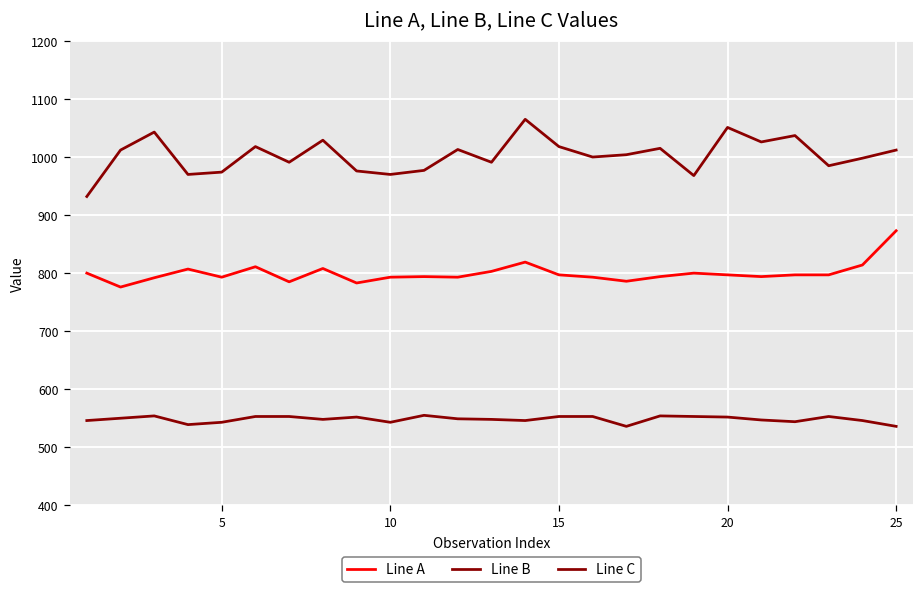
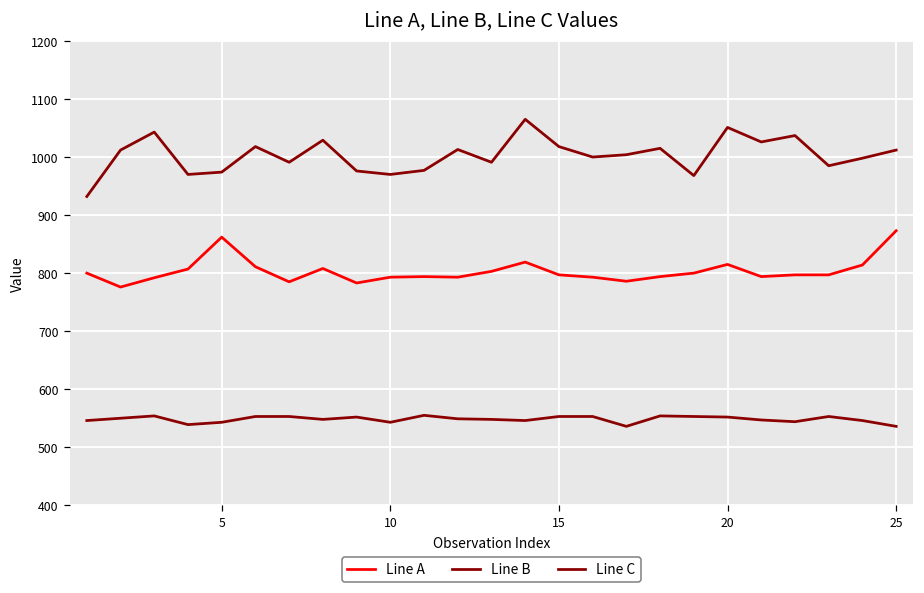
  {
    "Line A": {
-     "5": 790,
+     "5": 860,
      "10": 790,
      "15": 800,
-     "20": 800,
+     "20": 820,
      "25": 870
    }
  }
